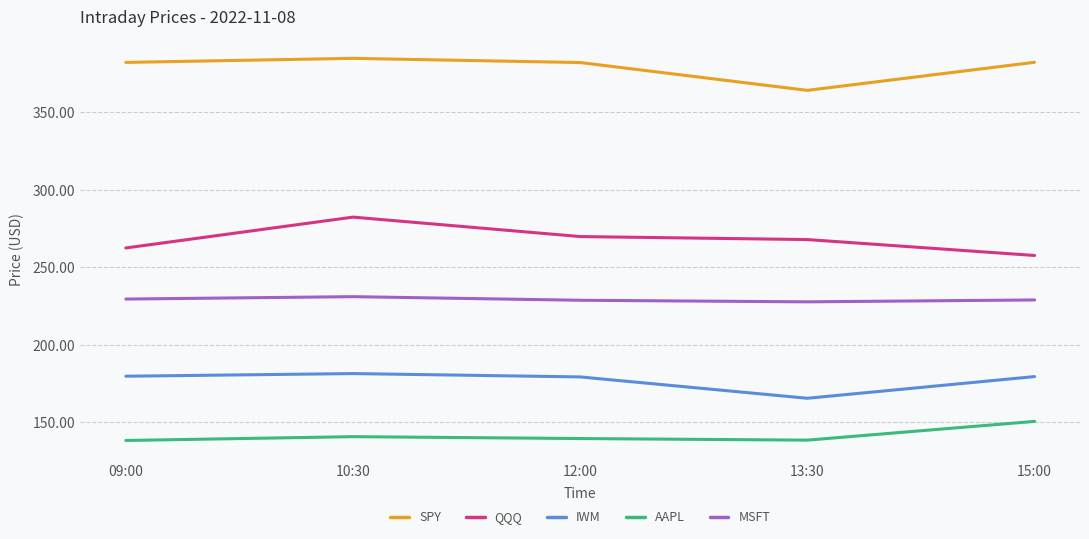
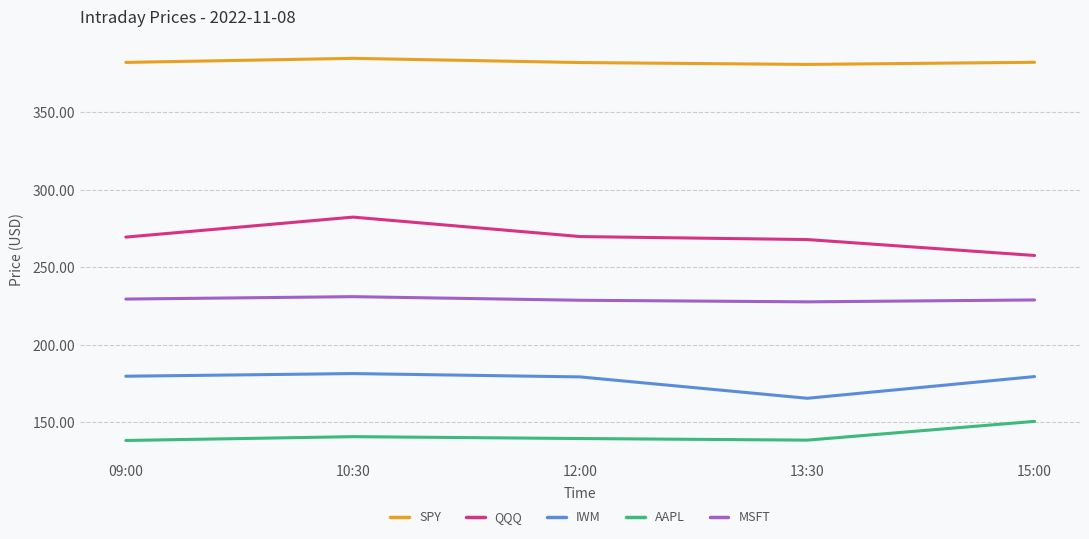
  {
    "SPY": {
      "09:00": 382,
      "10:30": 385,
      "12:00": 382,
-     "13:30": 364,
+     "13:30": 381,
      "15:00": 382
    },
    "QQQ": {
-     "09:00": 262,
+     "09:00": 269,
      "10:30": 282,
      "12:00": 270,
      "13:30": 268,
      "15:00": 258
    },
    "IWM": {
      "09:00": 180,
      "10:30": 181,
      "12:00": 179,
      "13:30": 166,
      "15:00": 180
    },
    "AAPL": {
      "09:00": 138,
      "10:30": 141,
      "12:00": 140,
      "13:30": 139,
      "15:00": 151
    },
    "MSFT": {
      "09:00": 229,
      "10:30": 231,
      "12:00": 229,
      "13:30": 228,
      "15:00": 229
    }
  }
